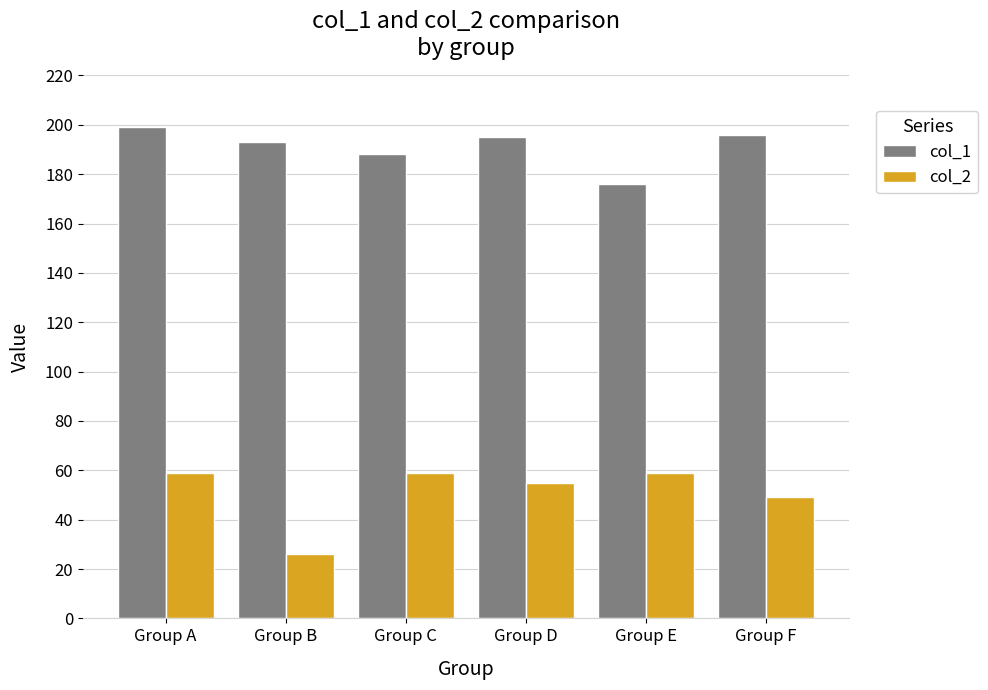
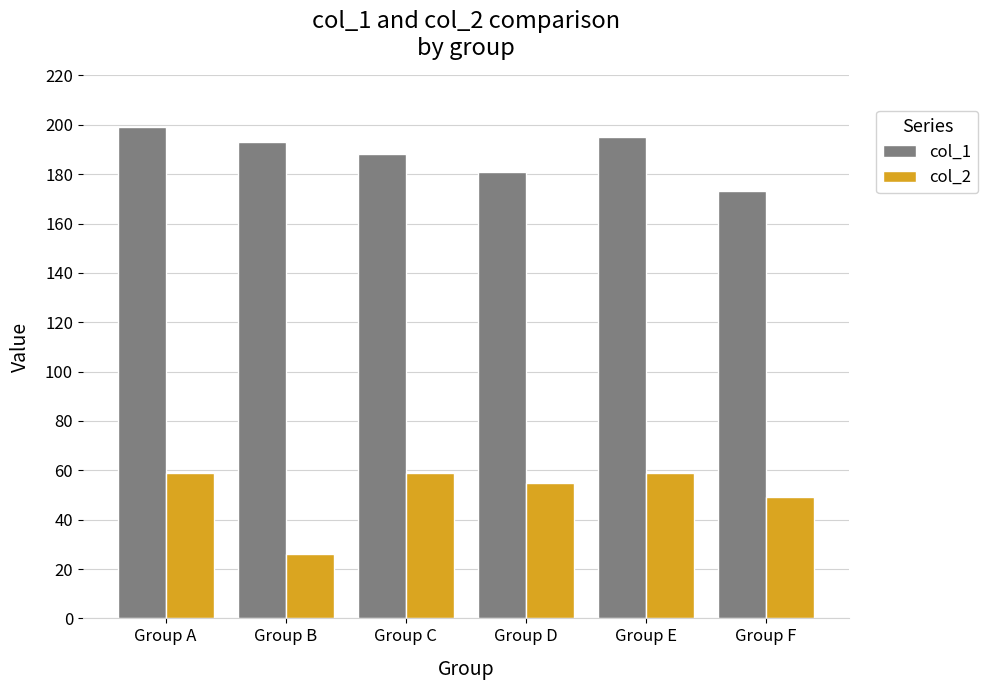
  {
    "col_1": {
      "Group A": 199,
      "Group B": 193,
      "Group C": 188,
-     "Group D": 195,
-     "Group E": 176,
-     "Group F": 196
+     "Group D": 181,
+     "Group E": 195,
+     "Group F": 173
    },
    "col_2": {
      "Group A": 59,
      "Group B": 26,
      "Group C": 59,
      "Group D": 55,
      "Group E": 59,
      "Group F": 49
    }
  }
